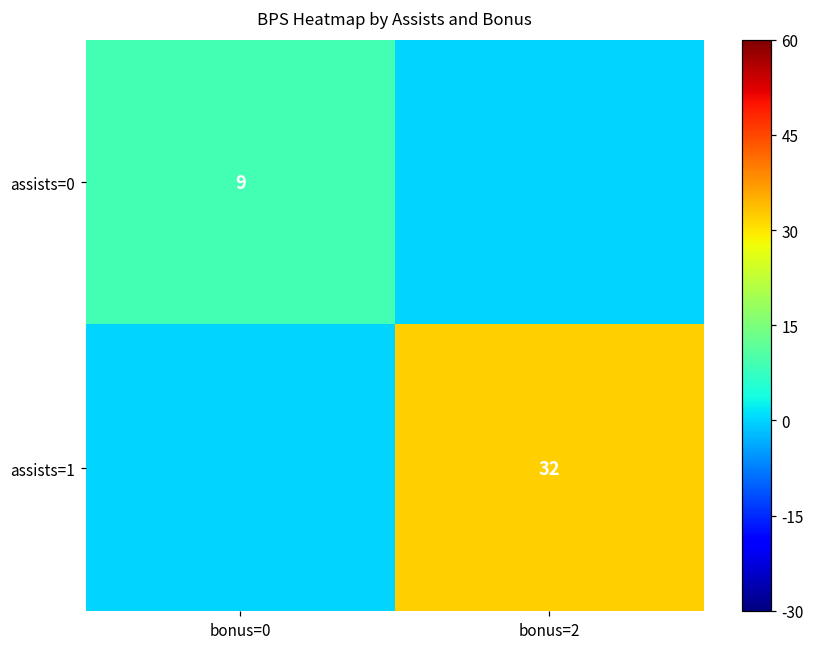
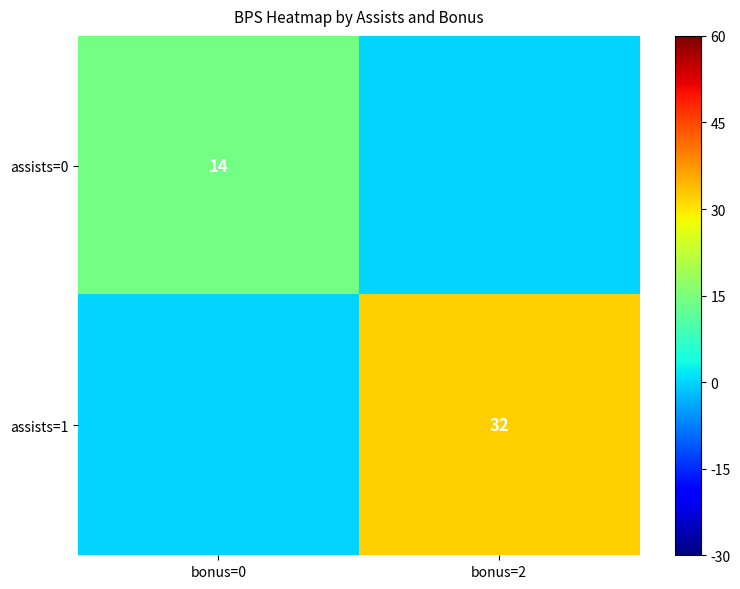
  {
    "assists=0": {
-     "bonus=0": 9
+     "bonus=0": 14
    },
    "assists=1": {
      "bonus=2": 32
    }
  }
